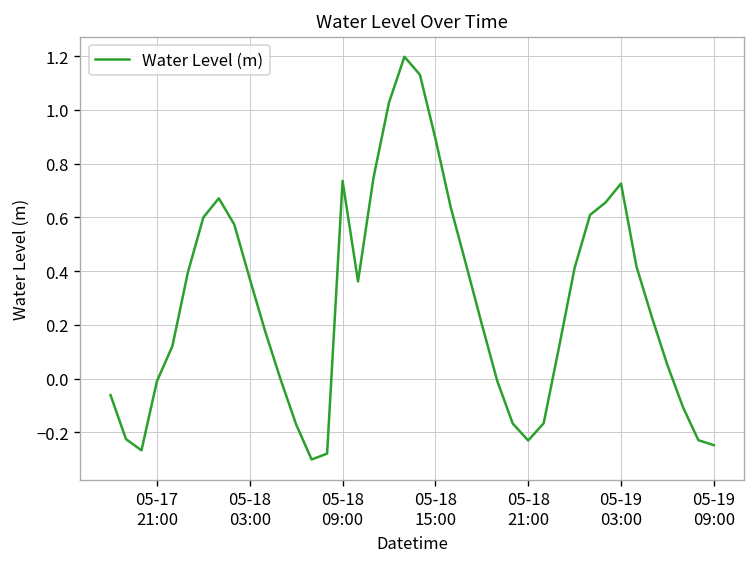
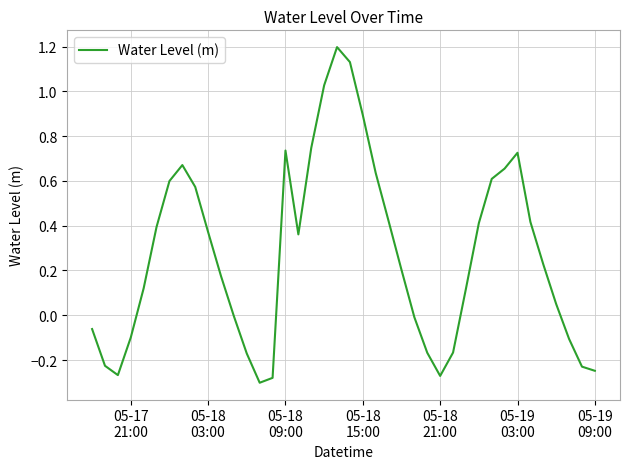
  {
-   "05-17 21:00": -0.01,
+   "05-17 21:00": -0.10,
    "05-18 03:00": 0.37,
    "05-18 09:00": 0.74,
    "05-18 15:00": 0.89,
-   "05-18 21:00": -0.23,
+   "05-18 21:00": -0.27,
    "05-19 03:00": 0.73,
    "05-19 09:00": -0.25
  }
